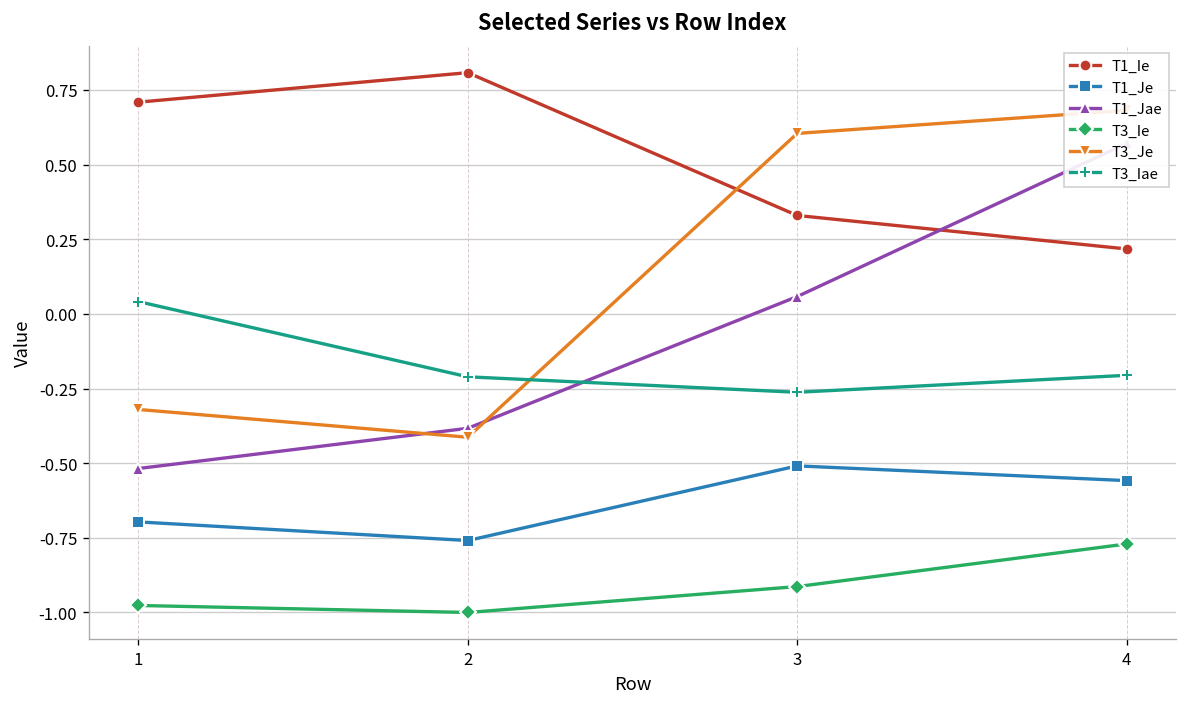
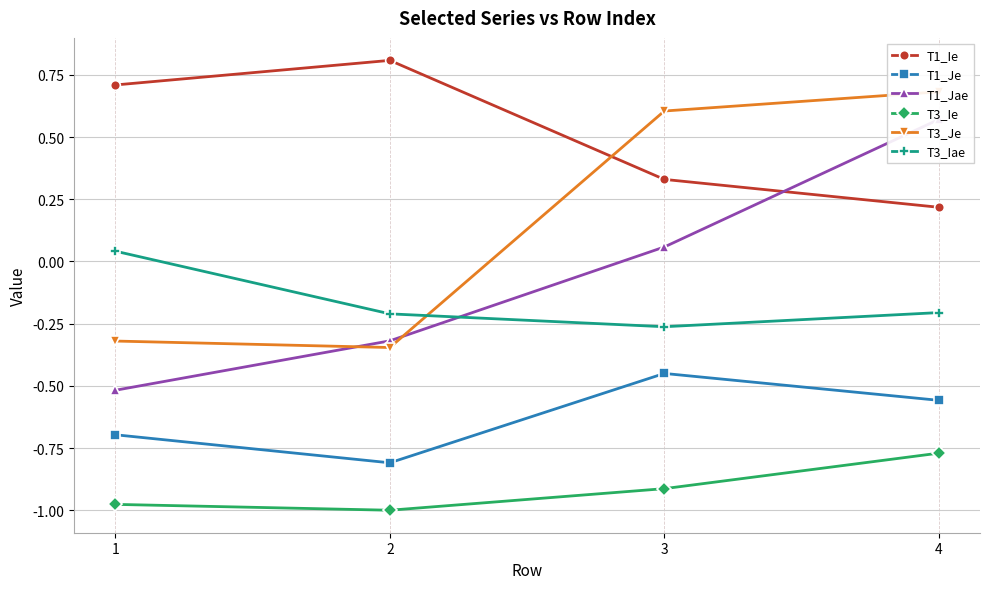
  {
    "T1_Ie": {
      "1": 0.71,
      "2": 0.81,
      "3": 0.33,
      "4": 0.22
    },
    "T1_Je": {
      "1": -0.70,
-     "2": -0.76,
-     "3": -0.51,
+     "2": -0.81,
+     "3": -0.45,
      "4": -0.56
    },
    "T1_Jae": {
      "1": -0.52,
-     "2": -0.38,
+     "2": -0.32,
      "3": 0.06
    },
    "T3_Je": {
      "1": -0.32,
-     "2": -0.41,
+     "2": -0.35,
      "3": 0.60
    }
  }
